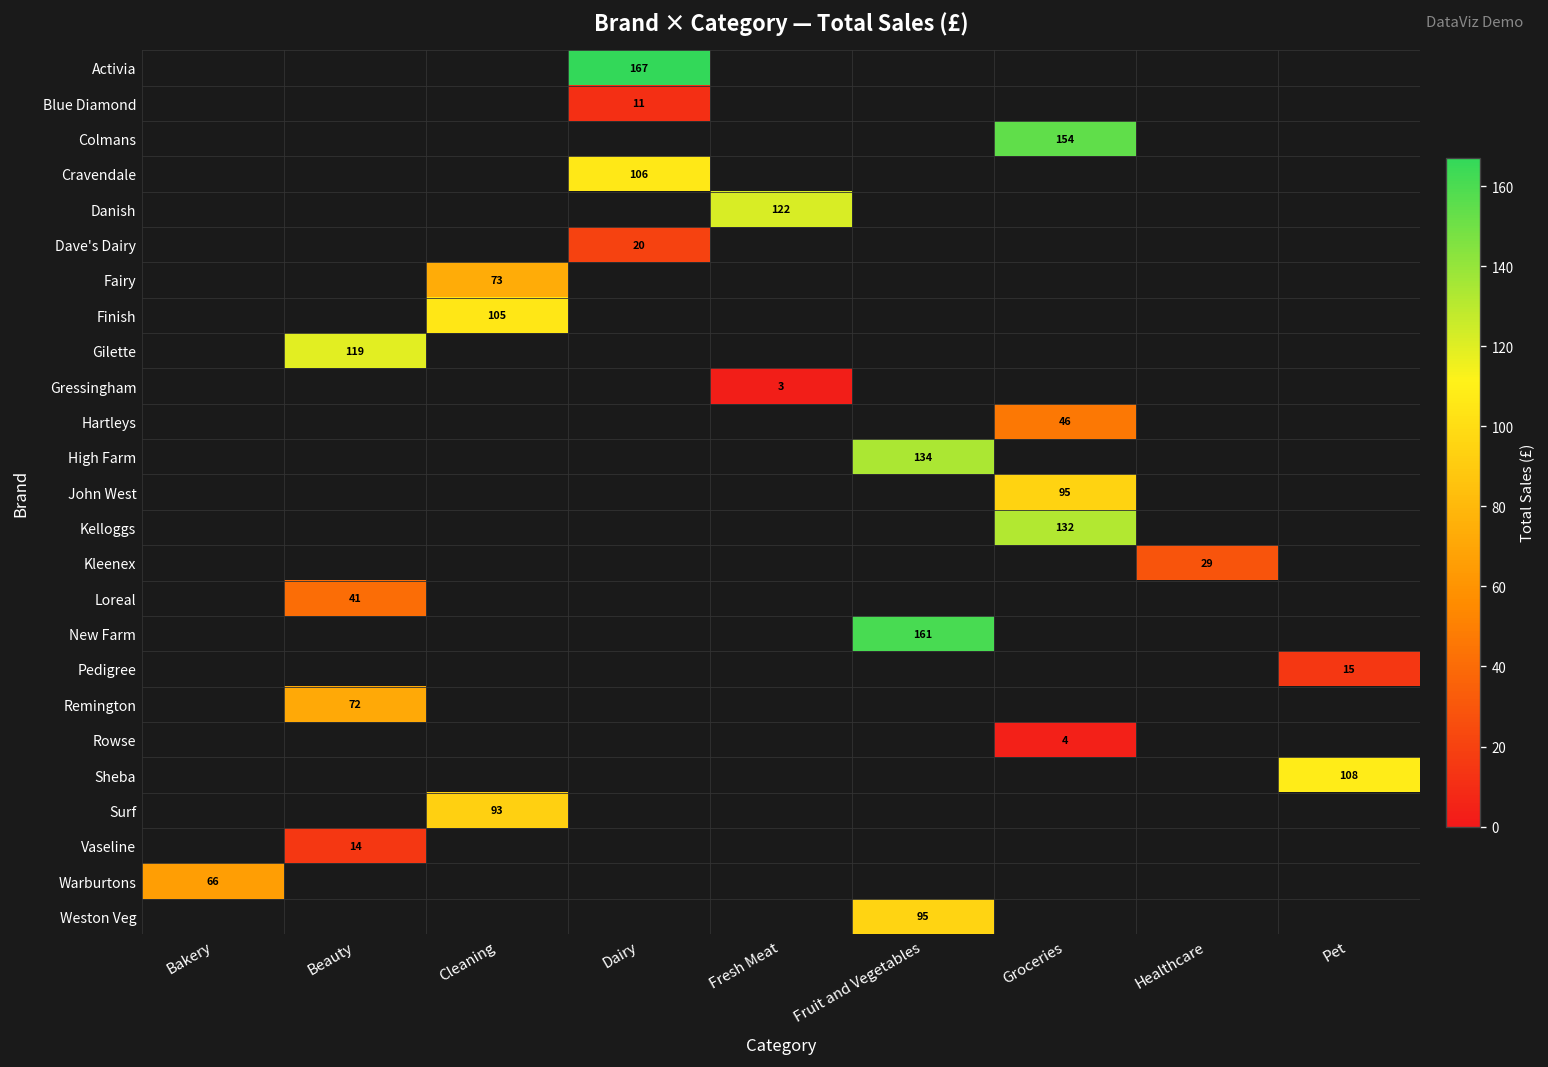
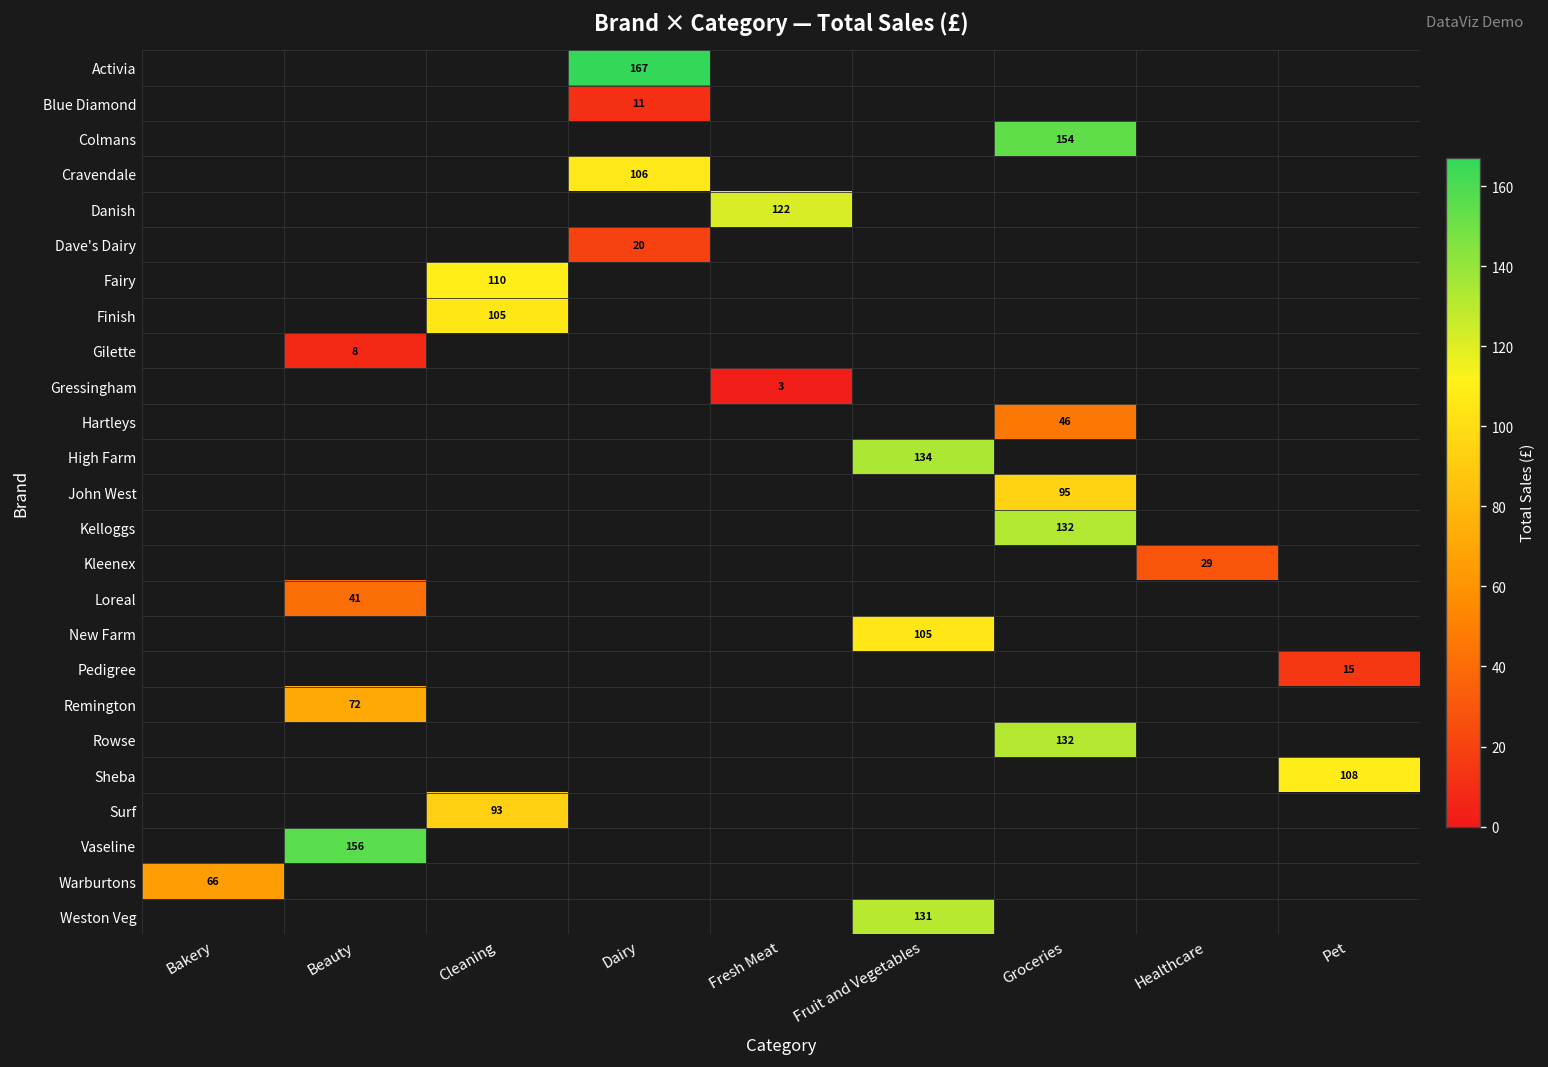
  {
    "Activia": {
      "Dairy": 167
    },
    "Blue Diamond": {
      "Dairy": 11
    },
    "Colmans": {
      "Groceries": 154
    },
    "Cravendale": {
      "Dairy": 106
    },
    "Danish": {
      "Fresh Meat": 122
    },
    "Dave's Dairy": {
      "Dairy": 20
    },
    "Fairy": {
-     "Cleaning": 73
+     "Cleaning": 110
    },
    "Finish": {
      "Cleaning": 105
    },
    "Gilette": {
-     "Beauty": 119
+     "Beauty": 8
    },
    "Gressingham": {
      "Fresh Meat": 3
    },
    "Hartleys": {
      "Groceries": 46
    },
    "High Farm": {
      "Fruit and Vegetables": 134
    },
    "John West": {
      "Groceries": 95
    },
    "Kelloggs": {
      "Groceries": 132
    },
    "Kleenex": {
      "Healthcare": 29
    },
    "Loreal": {
      "Beauty": 41
    },
    "New Farm": {
-     "Fruit and Vegetables": 161
+     "Fruit and Vegetables": 105
    },
    "Pedigree": {
      "Pet": 15
    },
    "Remington": {
      "Beauty": 72
    },
    "Rowse": {
-     "Groceries": 4
+     "Groceries": 132
    },
    "Sheba": {
      "Pet": 108
    },
    "Surf": {
      "Cleaning": 93
    },
    "Vaseline": {
-     "Beauty": 14
+     "Beauty": 156
    },
    "Warburtons": {
      "Bakery": 66
    },
    "Weston Veg": {
-     "Fruit and Vegetables": 95
+     "Fruit and Vegetables": 131
    }
  }
